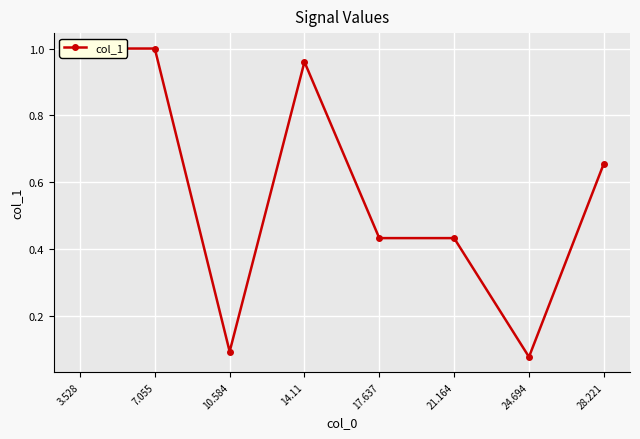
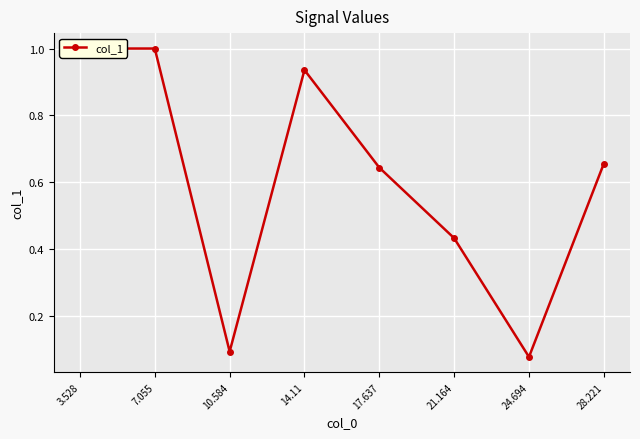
  {
    "7.055": 1.00,
    "10.584": 0.09,
-   "14.11": 0.96,
-   "17.637": 0.43,
+   "14.11": 0.94,
+   "17.637": 0.64,
    "21.164": 0.43,
    "24.694": 0.08,
    "28.221": 0.66
  }
